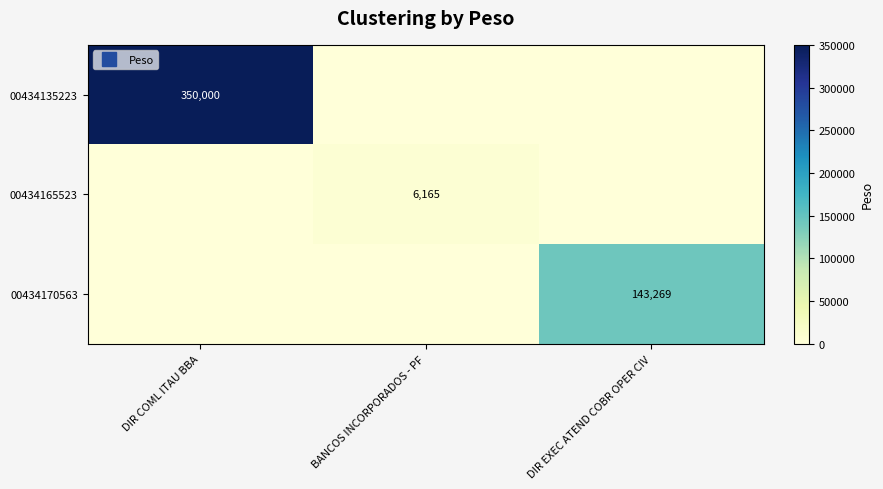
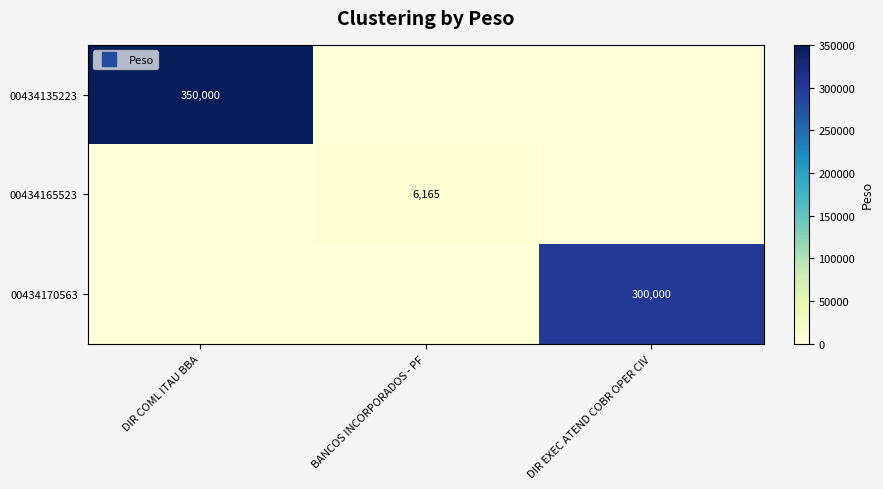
  {
    "00434135223": {
      "DIR COML ITAU BBA": "350,000"
    },
    "00434165523": {
      "BANCOS INCORPORADOS - PF": "6,165"
    },
    "00434170563": {
-     "DIR EXEC ATEND COBR OPER CIV": "143,269"
+     "DIR EXEC ATEND COBR OPER CIV": "300,000"
    }
  }
